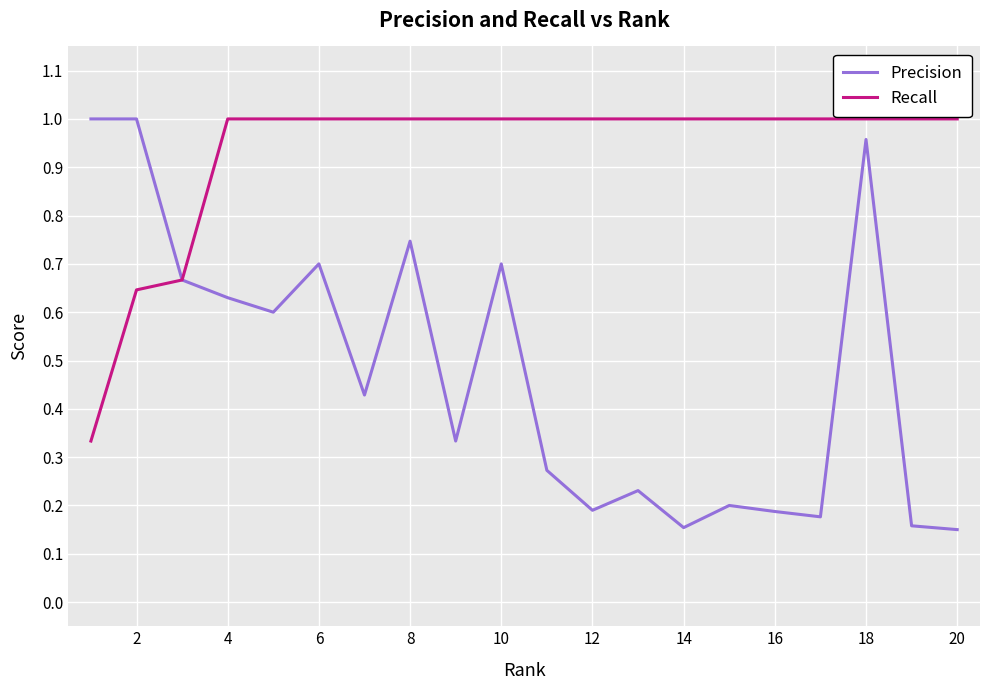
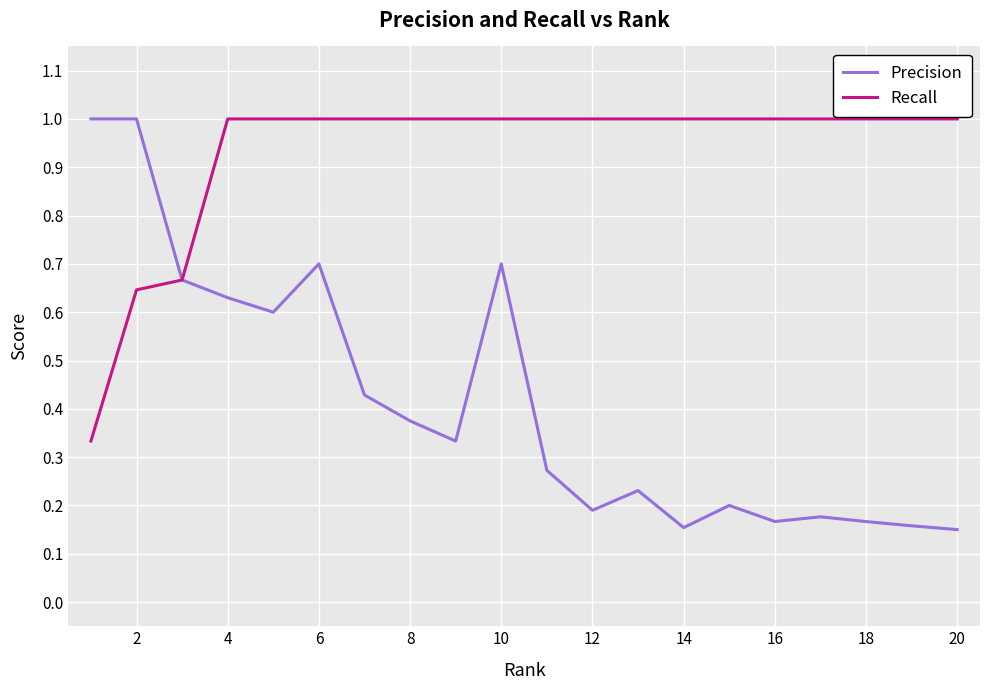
  {
    "Precision": {
      "2": 1.00,
      "4": 0.63,
      "6": 0.70,
-     "8": 0.75,
+     "8": 0.38,
      "10": 0.70,
      "12": 0.19,
      "14": 0.15,
-     "16": 0.19,
-     "18": 0.96,
+     "16": 0.17,
+     "18": 0.17,
      "20": 0.15
    },
    "Recall": {
      "2": 0.65,
      "4": 1.00,
      "6": 1.00,
      "8": 1.00,
      "10": 1.00,
      "12": 1.00,
      "14": 1.00,
      "16": 1.00,
      "18": 1.00,
      "20": 1.00
    }
  }
